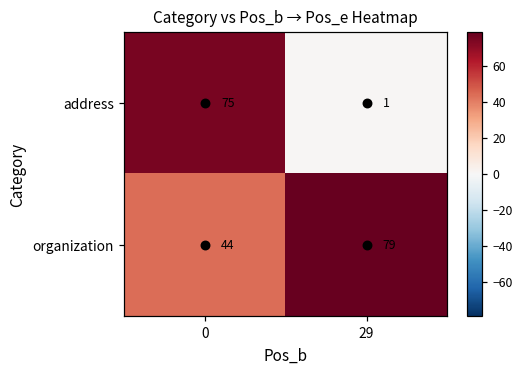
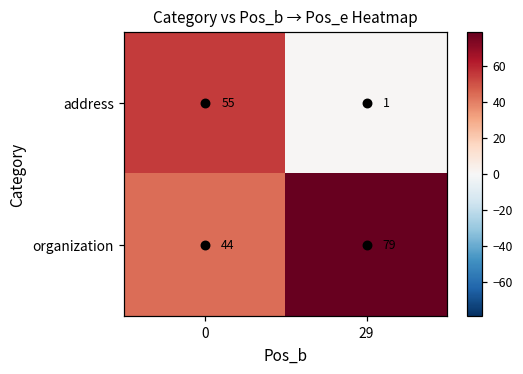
  {
    "address": {
-     "0": 75,
+     "0": 55,
      "29": 1
    },
    "organization": {
      "0": 44,
      "29": 79
    }
  }
